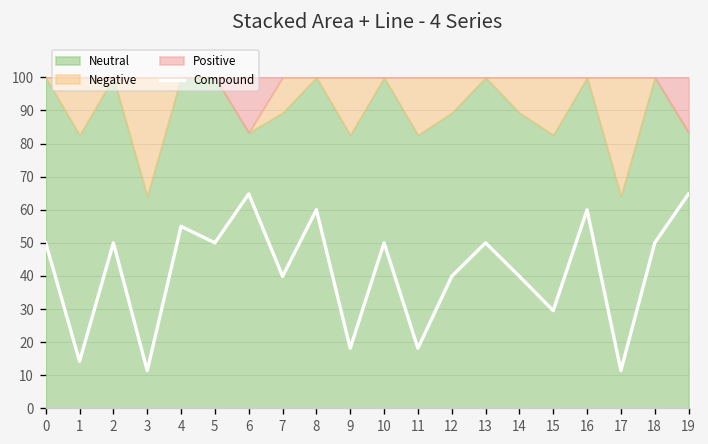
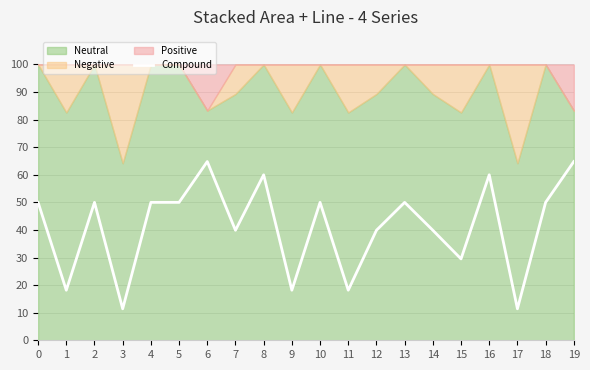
  {
    "Compound": {
      "0": 50,
-     "1": 14,
+     "1": 18,
      "2": 50,
      "3": 11,
-     "4": 55,
+     "4": 50,
      "5": 50,
      "6": 65,
      "7": 40,
      "8": 60,
      "9": 18,
      "10": 50,
      "11": 18,
      "12": 40,
      "13": 50,
      "14": 40,
      "15": 30,
      "16": 60,
      "17": 11,
      "18": 50,
      "19": 65
    },
    "Neutral": {
      "1": 83,
      "3": 64,
      "7": 89,
      "9": 83,
      "11": 83,
      "12": 89,
      "14": 89,
      "15": 83,
      "17": 64
    }
  }
